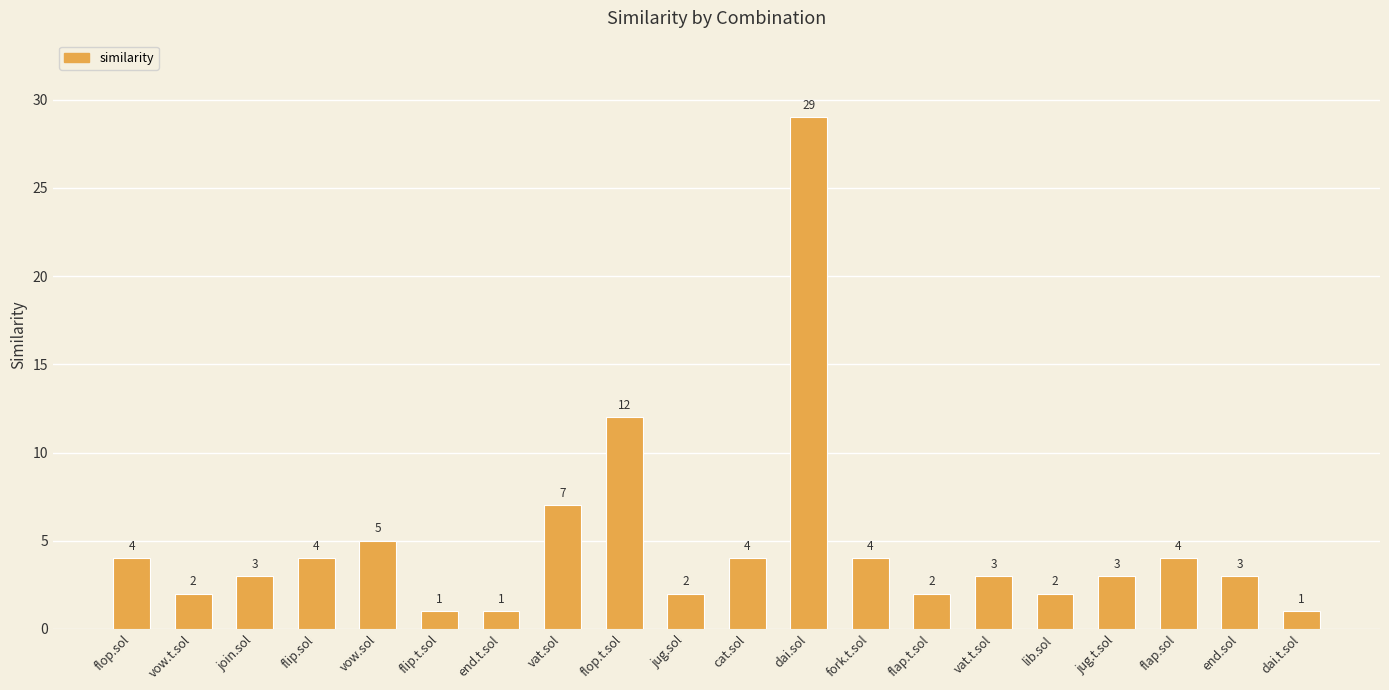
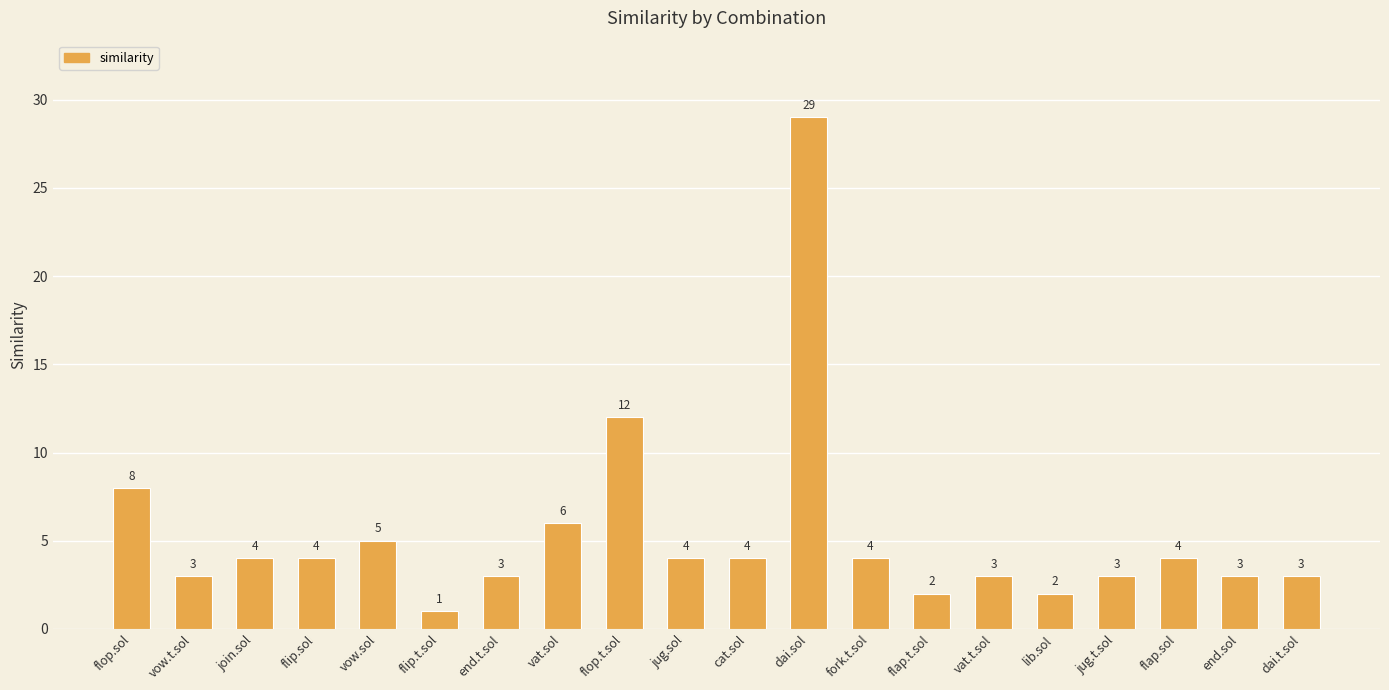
  {
-   "flop.sol": 4,
-   "vow.t.sol": 2,
-   "join.sol": 3,
+   "flop.sol": 8,
+   "vow.t.sol": 3,
+   "join.sol": 4,
    "flip.sol": 4,
    "vow.sol": 5,
    "flip.t.sol": 1,
-   "end.t.sol": 1,
-   "vat.sol": 7,
+   "end.t.sol": 3,
+   "vat.sol": 6,
    "flop.t.sol": 12,
-   "jug.sol": 2,
+   "jug.sol": 4,
    "cat.sol": 4,
    "dai.sol": 29,
    "fork.t.sol": 4,
    "flap.t.sol": 2,
    "vat.t.sol": 3,
    "lib.sol": 2,
    "jug.t.sol": 3,
    "flap.sol": 4,
    "end.sol": 3,
-   "dai.t.sol": 1
+   "dai.t.sol": 3
  }
